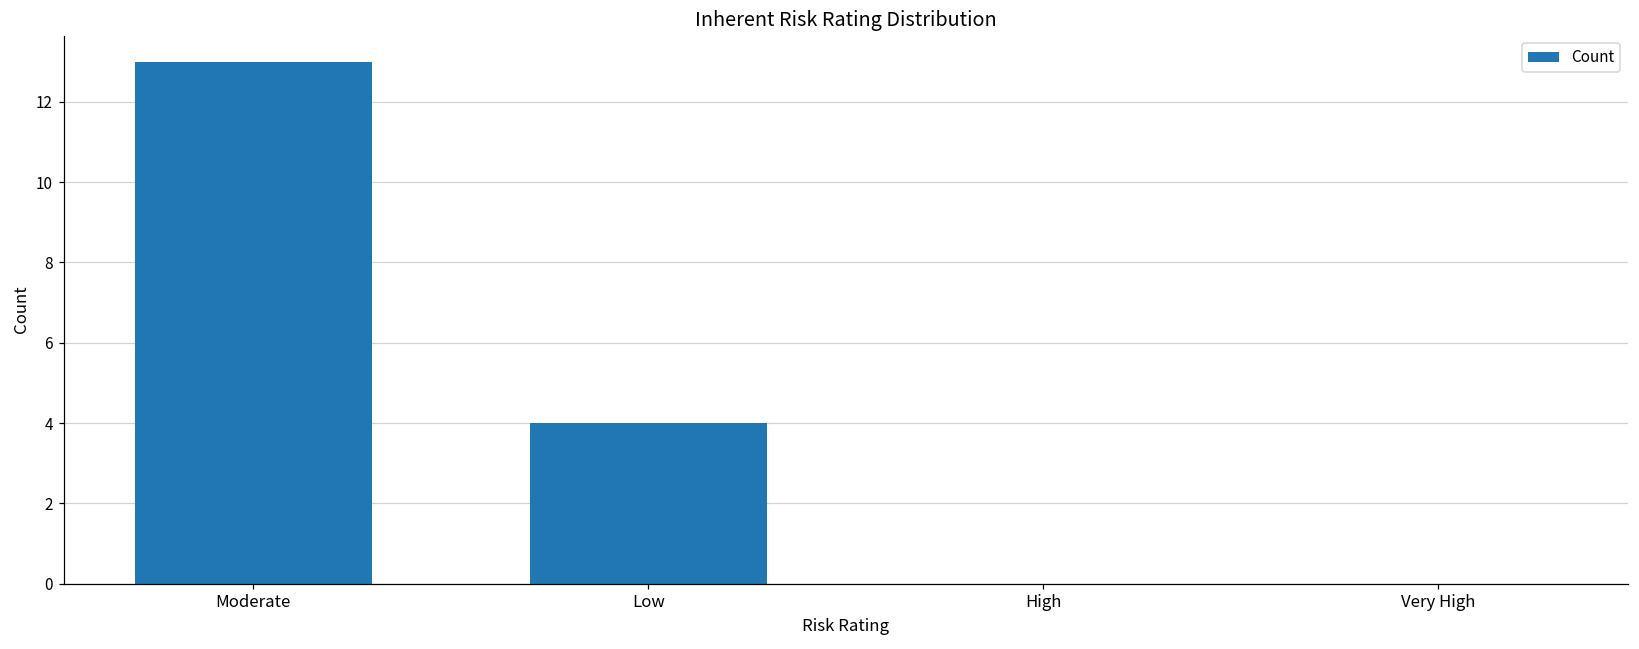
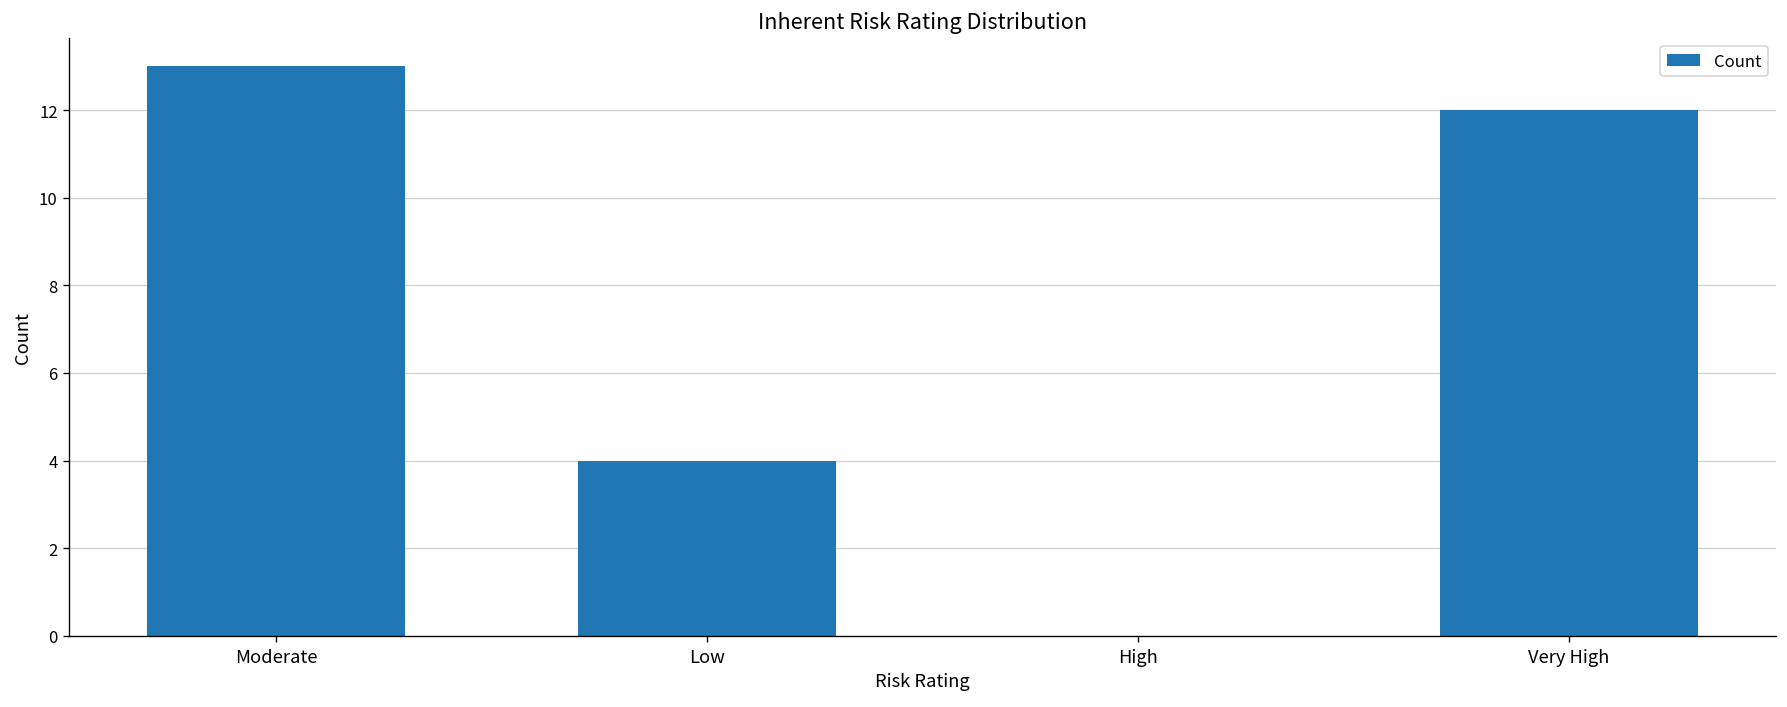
  {
    "Moderate": 13,
    "Low": 4,
    "High": 0,
-   "Very High": 0
+   "Very High": 12
  }
